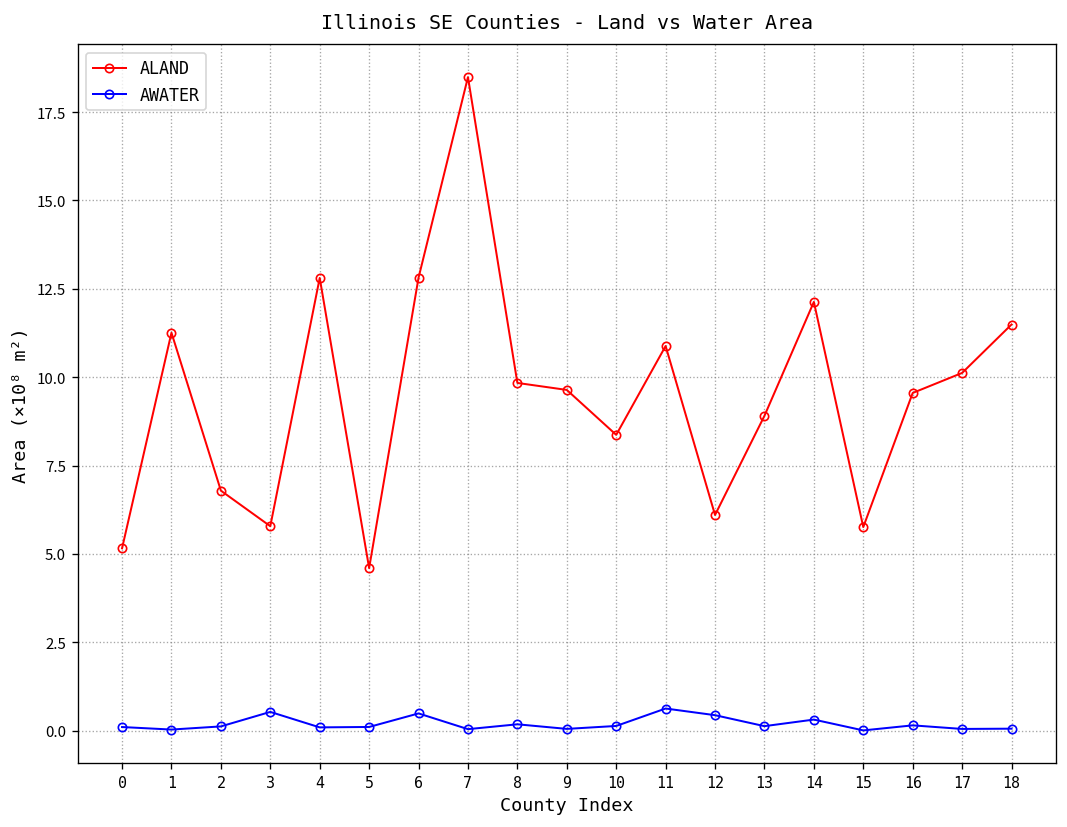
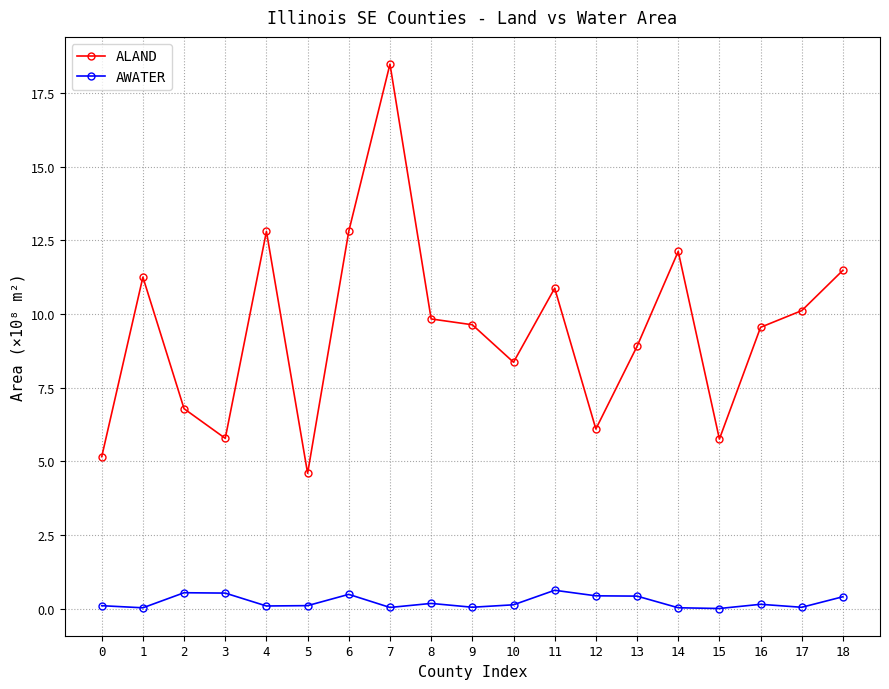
  {
    "ALAND": {
      "0": 5.2,
      "1": 11.3,
      "2": 6.8,
      "3": 5.8,
      "4": 12.8,
      "5": 4.6,
      "6": 12.8,
      "7": 18.5,
      "8": 9.8,
      "9": 9.6,
      "10": 8.4,
      "11": 10.9,
      "12": 6.1,
      "13": 8.9,
      "14": 12.1,
      "15": 5.8,
      "16": 9.6,
      "17": 10.1,
      "18": 11.5
    },
    "AWATER": {
      "0": 0.1,
      "1": 0.0,
-     "2": 0.1,
+     "2": 0.5,
      "3": 0.5,
      "4": 0.1,
      "5": 0.1,
      "6": 0.5,
      "7": 0.0,
      "8": 0.2,
      "9": 0.1,
      "10": 0.1,
      "11": 0.6,
      "12": 0.4,
-     "13": 0.1,
-     "14": 0.3,
+     "13": 0.4,
+     "14": 0.0,
      "15": 0.0,
      "16": 0.2,
      "17": 0.0,
-     "18": 0.1
+     "18": 0.4
    }
  }
